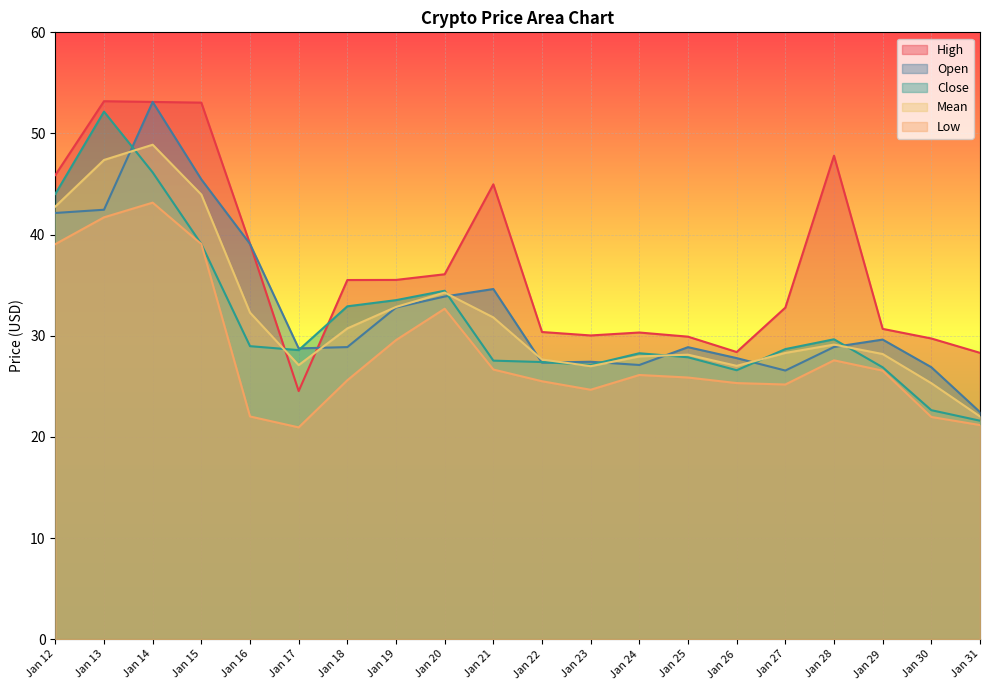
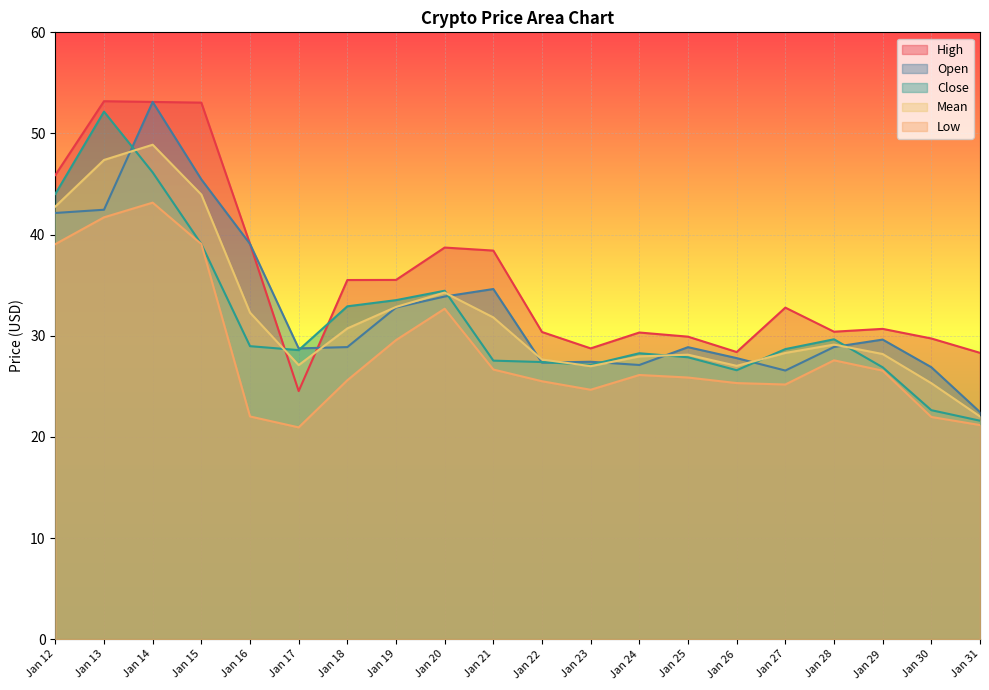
  {
    "High": {
      "Jan 12": 45.9,
      "Jan 13": 53.2,
      "Jan 15": 53.1,
      "Jan 17": 24.5,
      "Jan 18": 35.5,
      "Jan 19": 35.5,
-     "Jan 20": 36.1,
-     "Jan 21": 45.0,
+     "Jan 20": 38.7,
+     "Jan 21": 38.4,
      "Jan 22": 30.4,
-     "Jan 23": 30.0,
+     "Jan 23": 28.8,
      "Jan 24": 30.3,
      "Jan 25": 29.9,
      "Jan 26": 28.4,
      "Jan 27": 32.8,
-     "Jan 28": 47.8,
+     "Jan 28": 30.4,
      "Jan 29": 30.7,
      "Jan 30": 29.7,
      "Jan 31": 28.3
    }
  }
